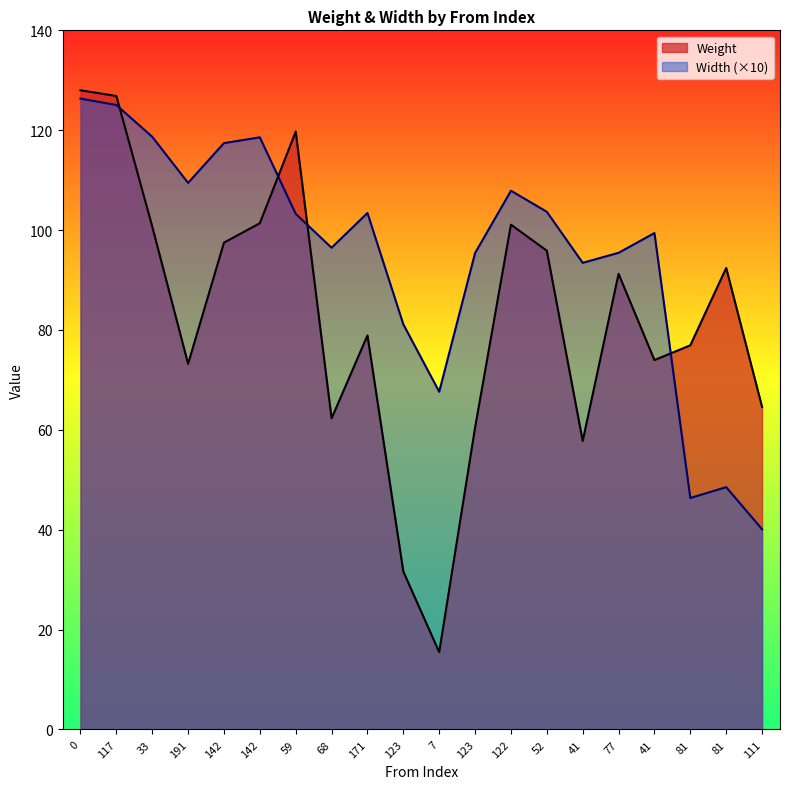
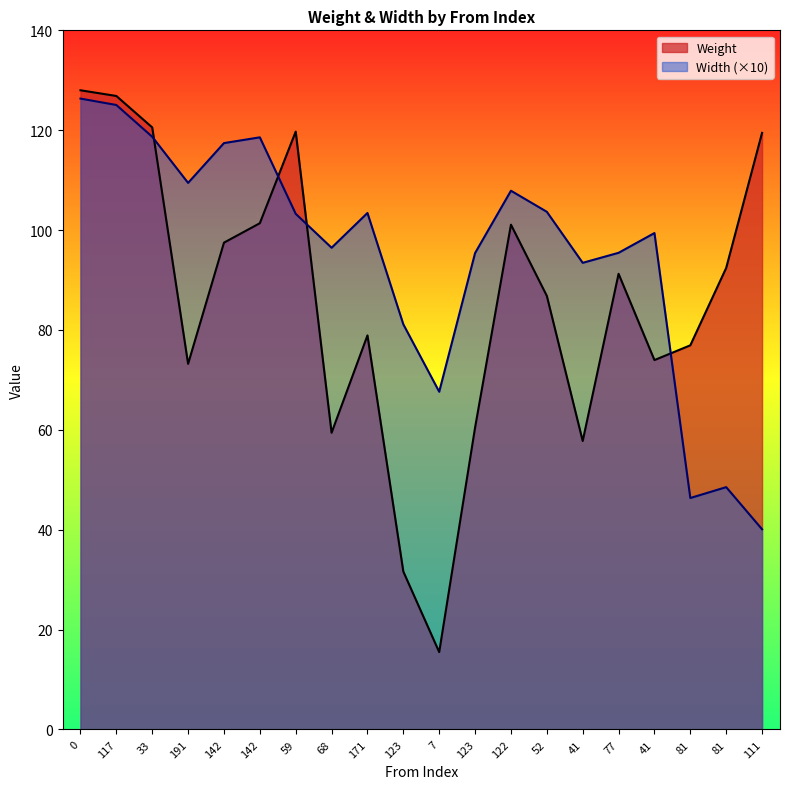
  {
    "Weight": {
      "0": 128,
      "117": 127,
-     "33": 101,
+     "33": 121,
      "191": 73,
      "59": 120,
-     "68": 62,
+     "68": 59,
      "171": 79,
      "7": 15,
      "122": 101,
-     "52": 96,
+     "52": 87,
      "77": 91,
-     "111": 65
+     "111": 119
    },
    "Width (×10)": {
      "0": 126,
      "117": 125,
      "33": 119,
      "191": 109,
      "59": 103,
      "68": 96,
      "171": 103,
      "7": 68,
      "122": 108,
      "52": 104,
      "77": 95,
      "111": 40
    }
  }
